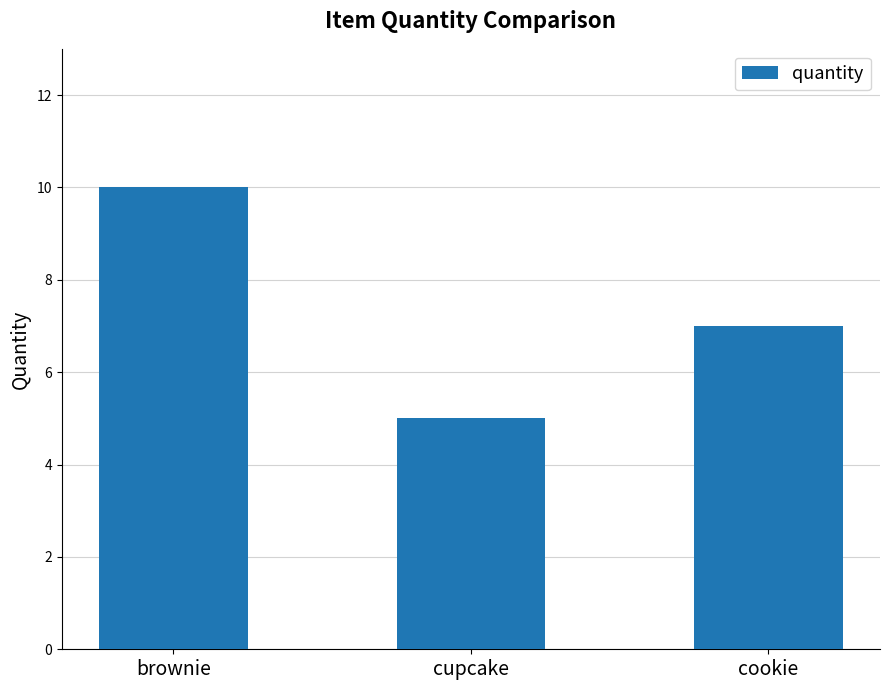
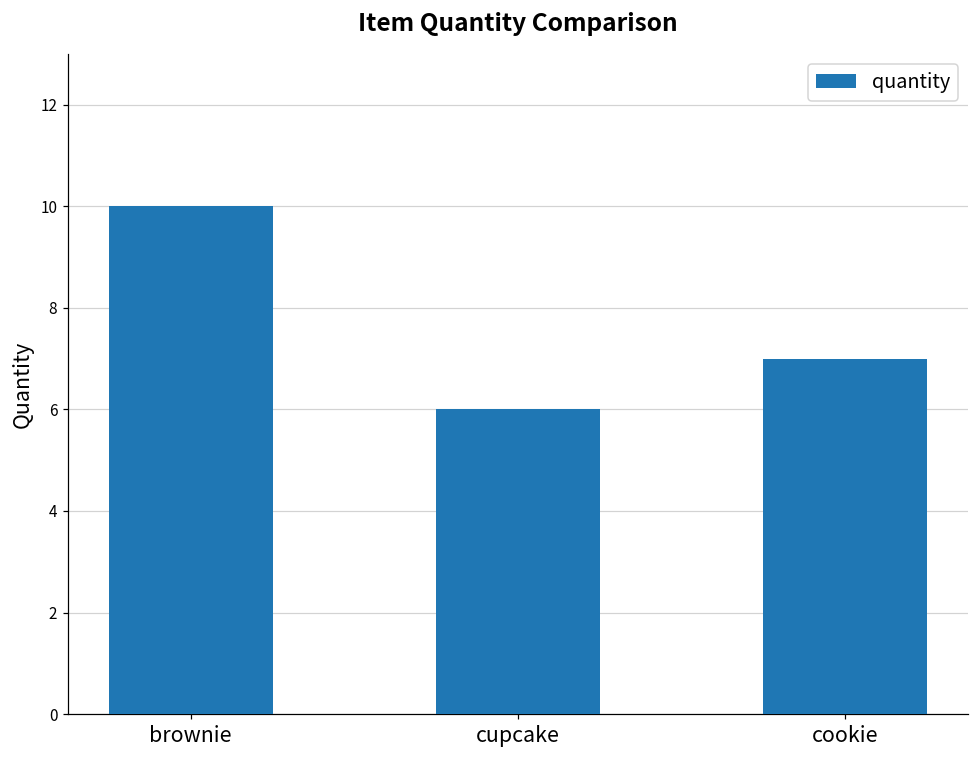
  {
    "brownie": 10,
-   "cupcake": 5,
+   "cupcake": 6,
    "cookie": 7
  }
